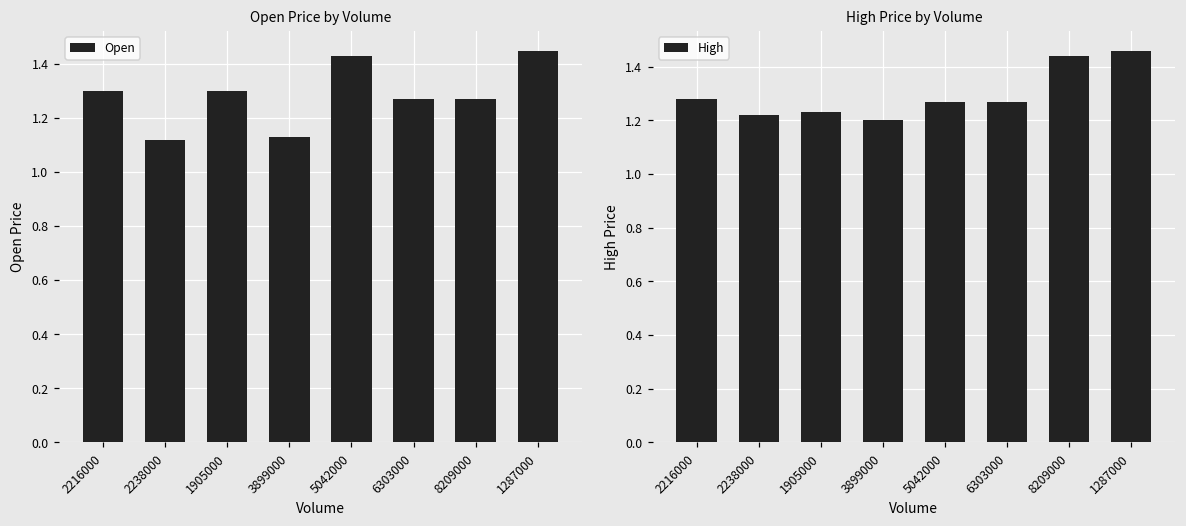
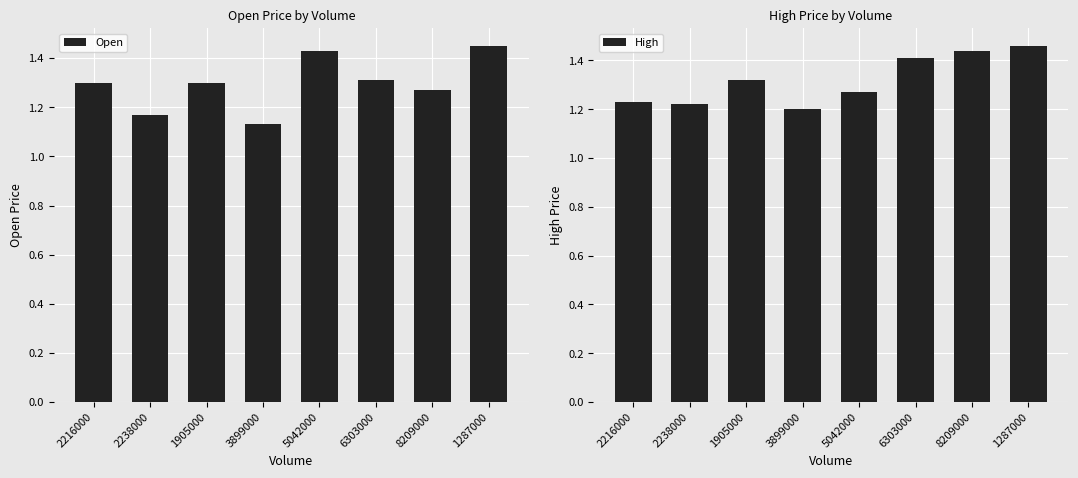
  {
    "Open Price by Volume": {
      "2216000": 1.30,
-     "2238000": 1.12,
+     "2238000": 1.17,
      "1905000": 1.30,
      "3899000": 1.13,
      "5042000": 1.43,
-     "6303000": 1.27,
+     "6303000": 1.31,
      "8209000": 1.27,
      "1287000": 1.45
    },
    "High Price by Volume": {
-     "2216000": 1.28,
+     "2216000": 1.23,
      "2238000": 1.22,
-     "1905000": 1.23,
+     "1905000": 1.32,
      "3899000": 1.20,
      "5042000": 1.27,
-     "6303000": 1.27,
+     "6303000": 1.41,
      "8209000": 1.44,
      "1287000": 1.46
    }
  }
